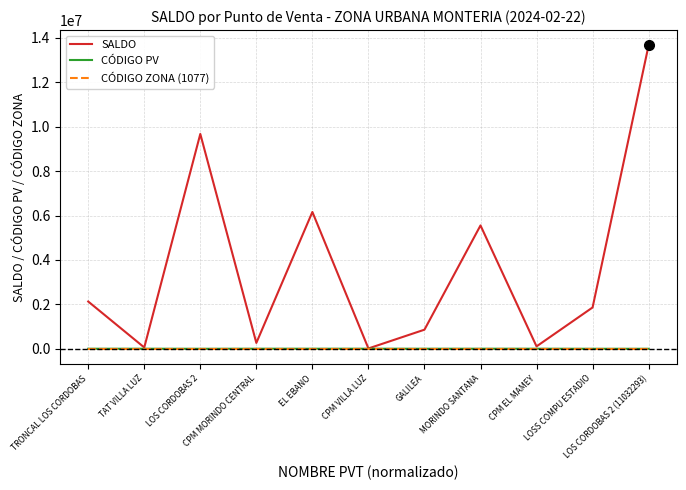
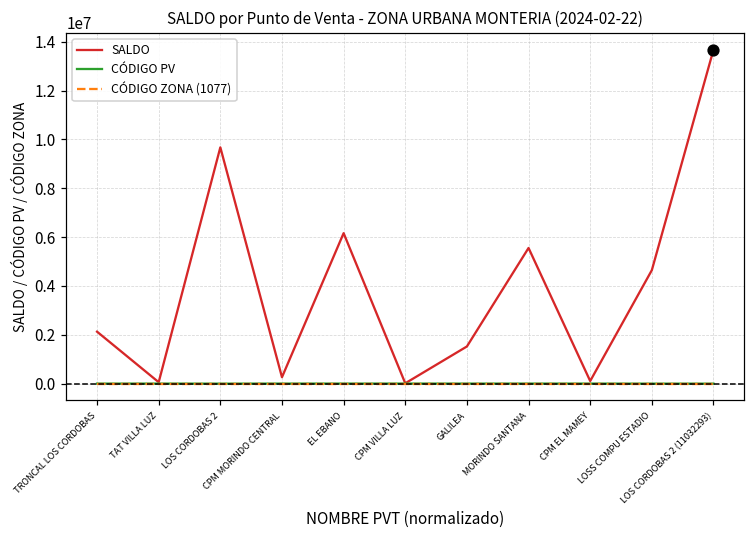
  {
    "SALDO": {
      "TRONCAL LOS CORDOBAS": 2100000,
      "LOS CORDOBAS 2": 9700000,
      "CPM MORINDO CENTRAL": 300000,
      "EL EBANO": 6200000,
-     "GALILEA": 900000,
+     "GALILEA": 1500000,
      "MORINDO SANTANA": 5600000,
-     "LOSS COMPU ESTADIO": 1900000
+     "LOSS COMPU ESTADIO": 4600000
    },
    "CÓDIGO ZONA (1077)": {
      "TRONCAL LOS CORDOBAS": 0,
      "LOS CORDOBAS 2": 0,
      "CPM MORINDO CENTRAL": 0,
      "EL EBANO": 0,
      "GALILEA": 0,
      "MORINDO SANTANA": 0,
      "LOSS COMPU ESTADIO": 0,
      "LOS CORDOBAS 2 (11032293)": 0
    }
  }
